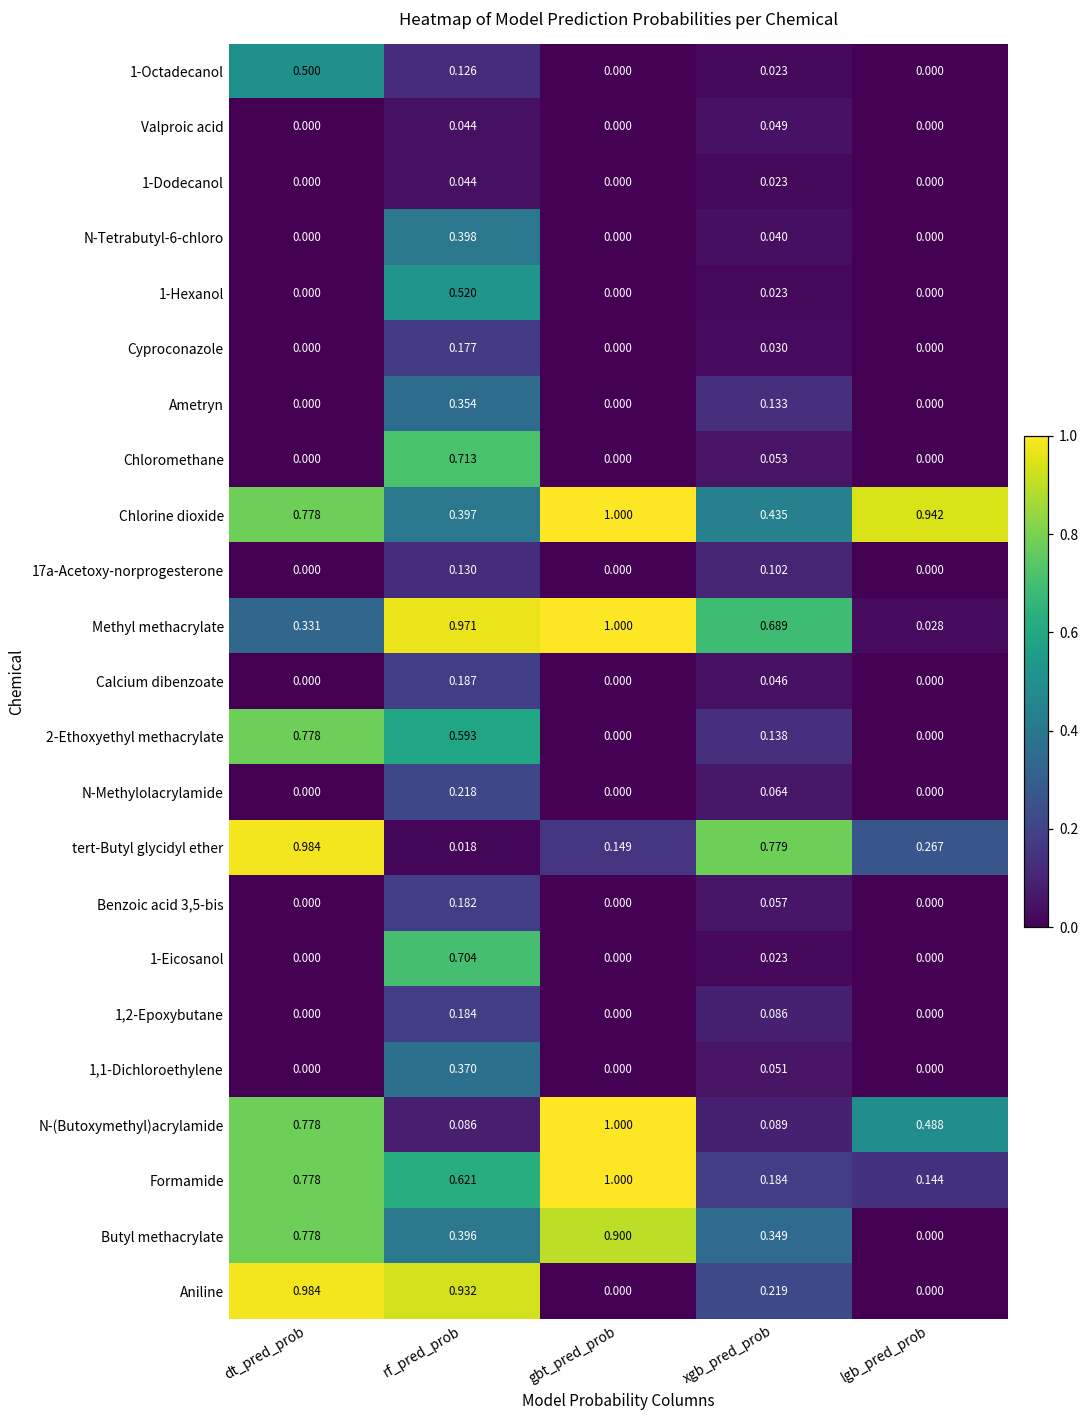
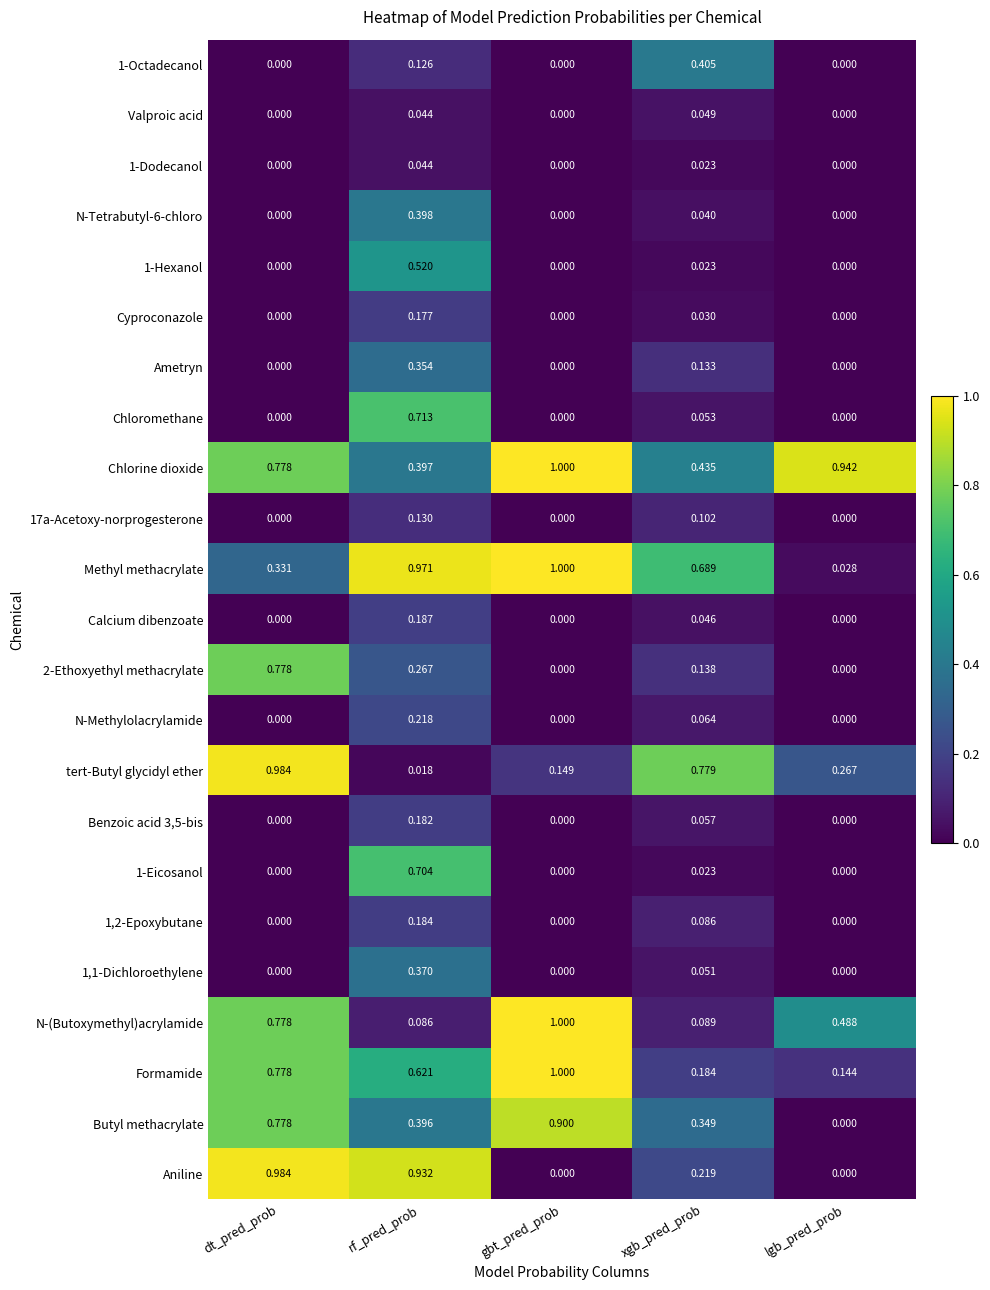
  {
    "1-Octadecanol": {
-     "dt_pred_prob": 0.500,
+     "dt_pred_prob": 0.000,
      "rf_pred_prob": 0.126,
      "gbt_pred_prob": 0.000,
-     "xgb_pred_prob": 0.023,
+     "xgb_pred_prob": 0.405,
      "lgb_pred_prob": 0.000
    },
    "Valproic acid": {
      "dt_pred_prob": 0.000,
      "rf_pred_prob": 0.044,
      "gbt_pred_prob": 0.000,
      "xgb_pred_prob": 0.049,
      "lgb_pred_prob": 0.000
    },
    "1-Dodecanol": {
      "dt_pred_prob": 0.000,
      "rf_pred_prob": 0.044,
      "gbt_pred_prob": 0.000,
      "xgb_pred_prob": 0.023,
      "lgb_pred_prob": 0.000
    },
    "N-Tetrabutyl-6-chloro": {
      "dt_pred_prob": 0.000,
      "rf_pred_prob": 0.398,
      "gbt_pred_prob": 0.000,
      "xgb_pred_prob": 0.040,
      "lgb_pred_prob": 0.000
    },
    "1-Hexanol": {
      "dt_pred_prob": 0.000,
      "rf_pred_prob": 0.520,
      "gbt_pred_prob": 0.000,
      "xgb_pred_prob": 0.023,
      "lgb_pred_prob": 0.000
    },
    "Cyproconazole": {
      "dt_pred_prob": 0.000,
      "rf_pred_prob": 0.177,
      "gbt_pred_prob": 0.000,
      "xgb_pred_prob": 0.030,
      "lgb_pred_prob": 0.000
    },
    "Ametryn": {
      "dt_pred_prob": 0.000,
      "rf_pred_prob": 0.354,
      "gbt_pred_prob": 0.000,
      "xgb_pred_prob": 0.133,
      "lgb_pred_prob": 0.000
    },
    "Chloromethane": {
      "dt_pred_prob": 0.000,
      "rf_pred_prob": 0.713,
      "gbt_pred_prob": 0.000,
      "xgb_pred_prob": 0.053,
      "lgb_pred_prob": 0.000
    },
    "Chlorine dioxide": {
      "dt_pred_prob": 0.778,
      "rf_pred_prob": 0.397,
      "gbt_pred_prob": 1.000,
      "xgb_pred_prob": 0.435,
      "lgb_pred_prob": 0.942
    },
    "17a-Acetoxy-norprogesterone": {
      "dt_pred_prob": 0.000,
      "rf_pred_prob": 0.130,
      "gbt_pred_prob": 0.000,
      "xgb_pred_prob": 0.102,
      "lgb_pred_prob": 0.000
    },
    "Methyl methacrylate": {
      "dt_pred_prob": 0.331,
      "rf_pred_prob": 0.971,
      "gbt_pred_prob": 1.000,
      "xgb_pred_prob": 0.689,
      "lgb_pred_prob": 0.028
    },
    "Calcium dibenzoate": {
      "dt_pred_prob": 0.000,
      "rf_pred_prob": 0.187,
      "gbt_pred_prob": 0.000,
      "xgb_pred_prob": 0.046,
      "lgb_pred_prob": 0.000
    },
    "2-Ethoxyethyl methacrylate": {
      "dt_pred_prob": 0.778,
-     "rf_pred_prob": 0.593,
+     "rf_pred_prob": 0.267,
      "gbt_pred_prob": 0.000,
      "xgb_pred_prob": 0.138,
      "lgb_pred_prob": 0.000
    },
    "N-Methylolacrylamide": {
      "dt_pred_prob": 0.000,
      "rf_pred_prob": 0.218,
      "gbt_pred_prob": 0.000,
      "xgb_pred_prob": 0.064,
      "lgb_pred_prob": 0.000
    },
    "tert-Butyl glycidyl ether": {
      "dt_pred_prob": 0.984,
      "rf_pred_prob": 0.018,
      "gbt_pred_prob": 0.149,
      "xgb_pred_prob": 0.779,
      "lgb_pred_prob": 0.267
    },
    "Benzoic acid 3,5-bis": {
      "dt_pred_prob": 0.000,
      "rf_pred_prob": 0.182,
      "gbt_pred_prob": 0.000,
      "xgb_pred_prob": 0.057,
      "lgb_pred_prob": 0.000
    },
    "1-Eicosanol": {
      "dt_pred_prob": 0.000,
      "rf_pred_prob": 0.704,
      "gbt_pred_prob": 0.000,
      "xgb_pred_prob": 0.023,
      "lgb_pred_prob": 0.000
    },
    "1,2-Epoxybutane": {
      "dt_pred_prob": 0.000,
      "rf_pred_prob": 0.184,
      "gbt_pred_prob": 0.000,
      "xgb_pred_prob": 0.086,
      "lgb_pred_prob": 0.000
    },
    "1,1-Dichloroethylene": {
      "dt_pred_prob": 0.000,
      "rf_pred_prob": 0.370,
      "gbt_pred_prob": 0.000,
      "xgb_pred_prob": 0.051,
      "lgb_pred_prob": 0.000
    },
    "N-(Butoxymethyl)acrylamide": {
      "dt_pred_prob": 0.778,
      "rf_pred_prob": 0.086,
      "gbt_pred_prob": 1.000,
      "xgb_pred_prob": 0.089,
      "lgb_pred_prob": 0.488
    },
    "Formamide": {
      "dt_pred_prob": 0.778,
      "rf_pred_prob": 0.621,
      "gbt_pred_prob": 1.000,
      "xgb_pred_prob": 0.184,
      "lgb_pred_prob": 0.144
    },
    "Butyl methacrylate": {
      "dt_pred_prob": 0.778,
      "rf_pred_prob": 0.396,
      "gbt_pred_prob": 0.900,
      "xgb_pred_prob": 0.349,
      "lgb_pred_prob": 0.000
    },
    "Aniline": {
      "dt_pred_prob": 0.984,
      "rf_pred_prob": 0.932,
      "gbt_pred_prob": 0.000,
      "xgb_pred_prob": 0.219,
      "lgb_pred_prob": 0.000
    }
  }
